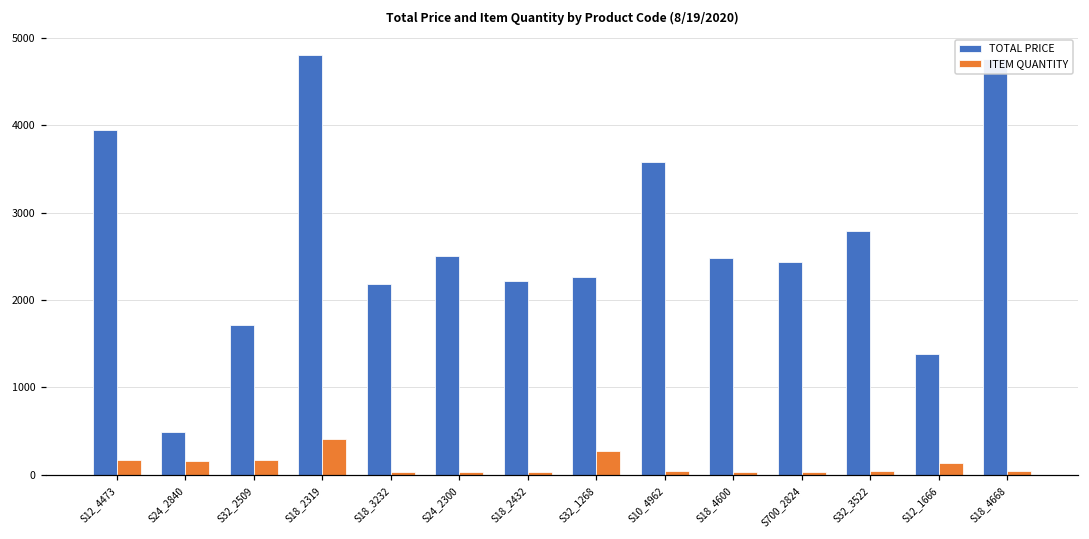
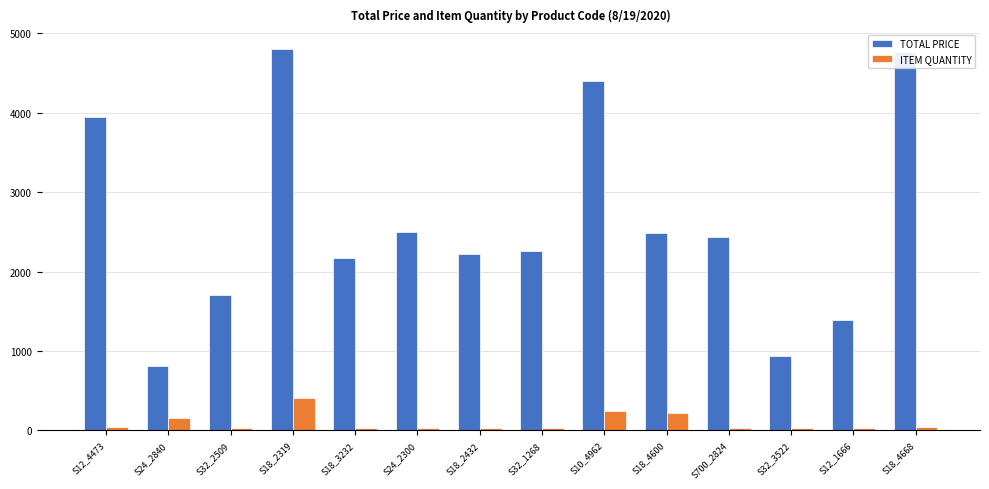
  {
    "TOTAL PRICE": {
      "S12_4473": 3900,
-     "S24_2840": 500,
+     "S24_2840": 800,
      "S32_2509": 1700,
      "S18_2319": 4800,
      "S18_3232": 2200,
      "S24_2300": 2500,
      "S18_2432": 2200,
      "S32_1268": 2300,
-     "S10_4962": 3600,
+     "S10_4962": 4400,
      "S18_4600": 2500,
      "S700_2824": 2400,
-     "S32_3522": 2800,
+     "S32_3522": 900,
      "S12_1666": 1400
    },
    "ITEM QUANTITY": {
-     "S12_4473": 200,
+     "S12_4473": 0,
      "S24_2840": 200,
-     "S32_2509": 200,
+     "S32_2509": 0,
      "S18_2319": 400,
-     "S32_1268": 300,
-     "S10_4962": 0,
-     "S18_4600": 0,
+     "S32_1268": 0,
+     "S10_4962": 200,
+     "S18_4600": 200,
      "S32_3522": 0,
-     "S12_1666": 100,
+     "S12_1666": 0,
      "S18_4668": 0
    }
  }
